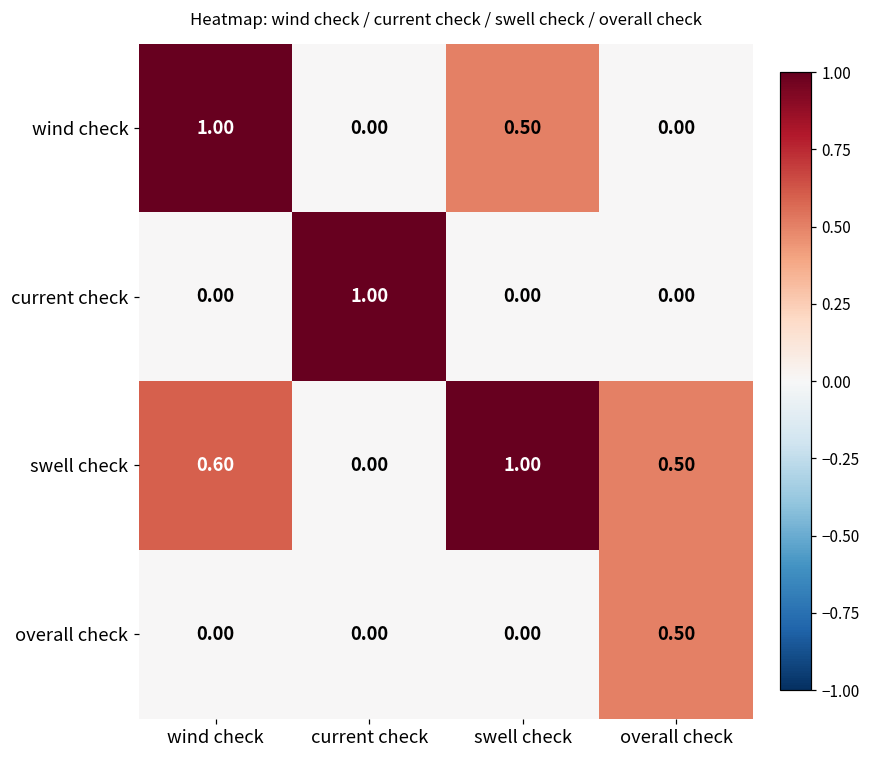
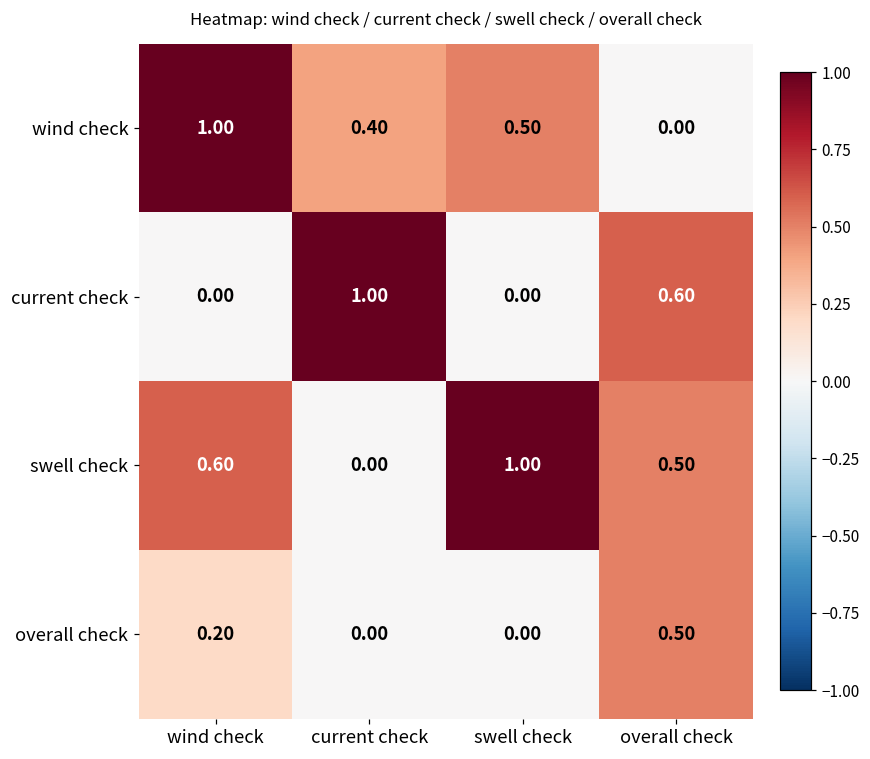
  {
    "wind check": {
      "wind check": 1.00,
-     "current check": 0.00,
+     "current check": 0.40,
      "swell check": 0.50,
      "overall check": 0.00
    },
    "current check": {
      "wind check": 0.00,
      "current check": 1.00,
      "swell check": 0.00,
-     "overall check": 0.00
+     "overall check": 0.60
    },
    "swell check": {
      "wind check": 0.60,
      "current check": 0.00,
      "swell check": 1.00,
      "overall check": 0.50
    },
    "overall check": {
-     "wind check": 0.00,
+     "wind check": 0.20,
      "current check": 0.00,
      "swell check": 0.00,
      "overall check": 0.50
    }
  }
